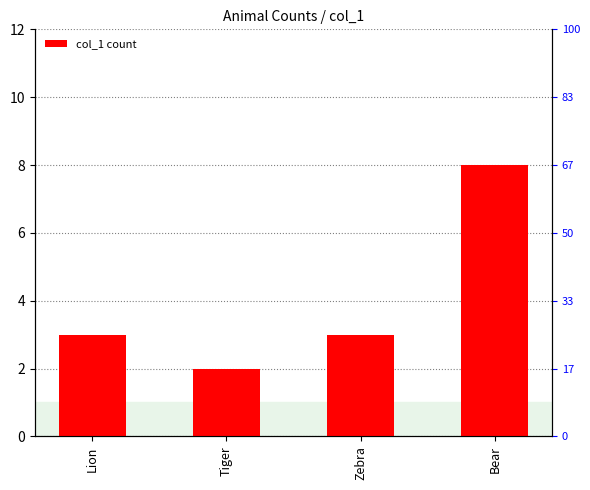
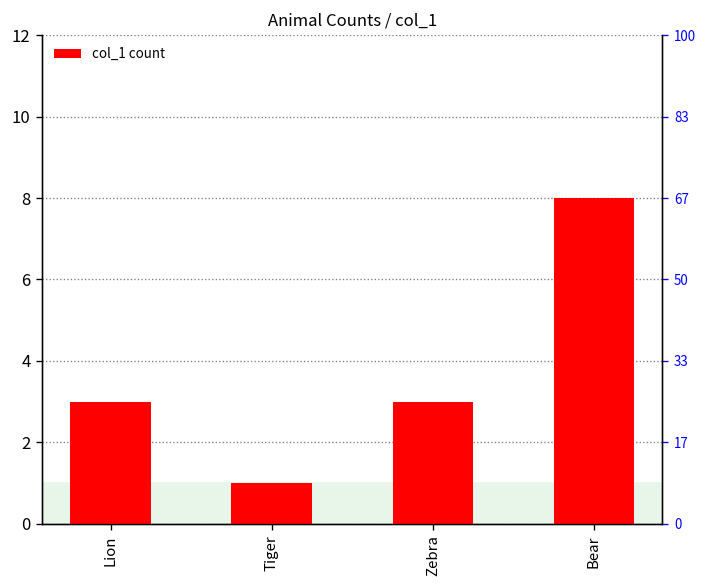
  {
    "Lion": 3,
-   "Tiger": 2,
+   "Tiger": 1,
    "Zebra": 3,
    "Bear": 8
  }
